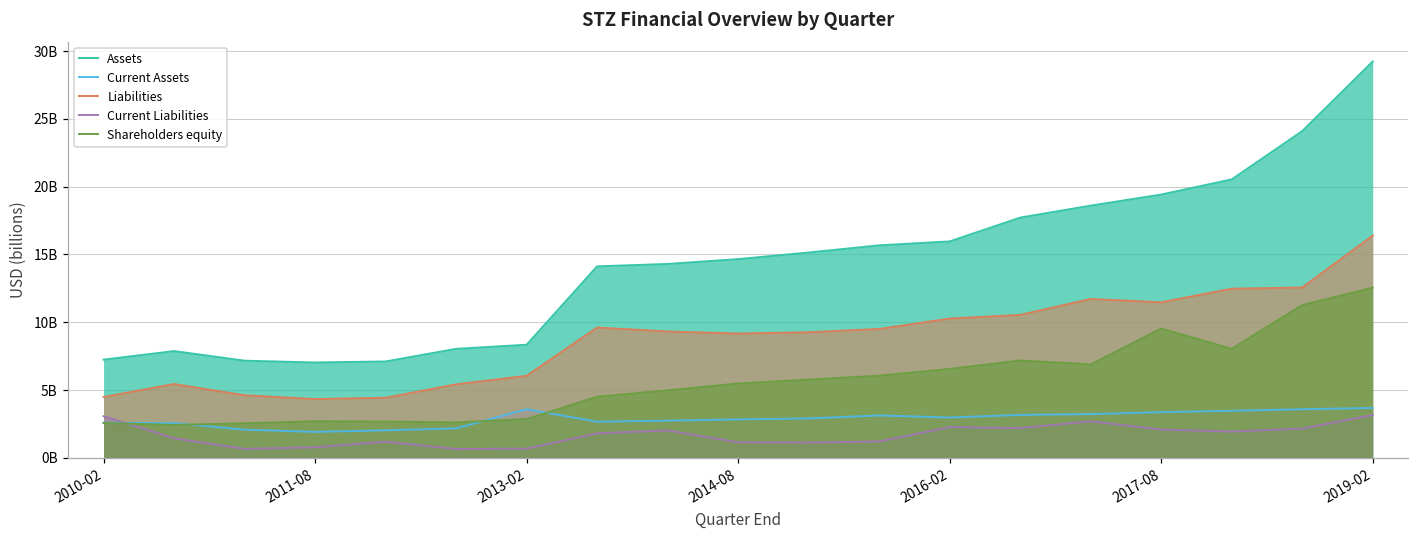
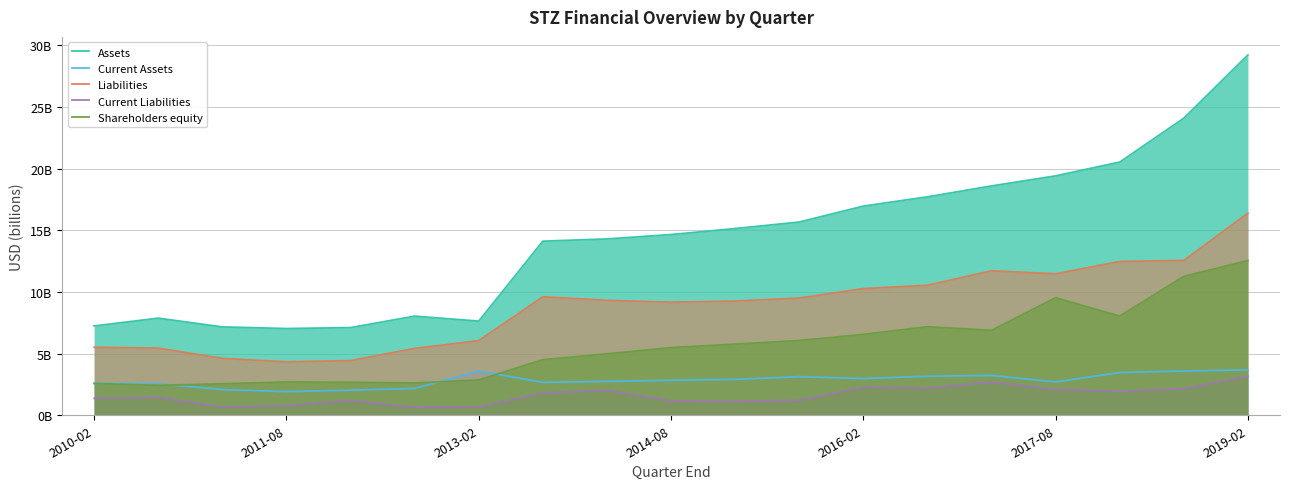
  {
    "Assets": {
      "2010-02": 7200000000,
      "2011-08": 7000000000,
-     "2013-02": 8300000000,
+     "2013-02": 7600000000,
      "2014-08": 14700000000,
-     "2016-02": 16000000000,
+     "2016-02": 17000000000,
      "2017-08": 19400000000,
      "2019-02": 29200000000
    },
    "Current Assets": {
      "2011-08": 1900000000,
      "2013-02": 3600000000,
      "2014-08": 2800000000,
      "2016-02": 3000000000,
-     "2017-08": 3400000000,
+     "2017-08": 2700000000,
      "2019-02": 3700000000
    },
    "Liabilities": {
-     "2010-02": 4500000000,
+     "2010-02": 5500000000,
      "2011-08": 4300000000,
      "2013-02": 6100000000,
      "2014-08": 9200000000,
      "2016-02": 10300000000,
      "2017-08": 11500000000,
      "2019-02": 16400000000
    },
    "Current Liabilities": {
-     "2010-02": 3100000000,
+     "2010-02": 1400000000,
      "2011-08": 800000000,
      "2013-02": 700000000,
      "2014-08": 1200000000,
      "2016-02": 2300000000,
      "2017-08": 2100000000,
      "2019-02": 3200000000
    },
    "Shareholders equity": {
      "2011-08": 2700000000,
      "2013-02": 2900000000,
      "2014-08": 5500000000,
      "2016-02": 6600000000,
      "2017-08": 9500000000,
      "2019-02": 12600000000
    }
  }
